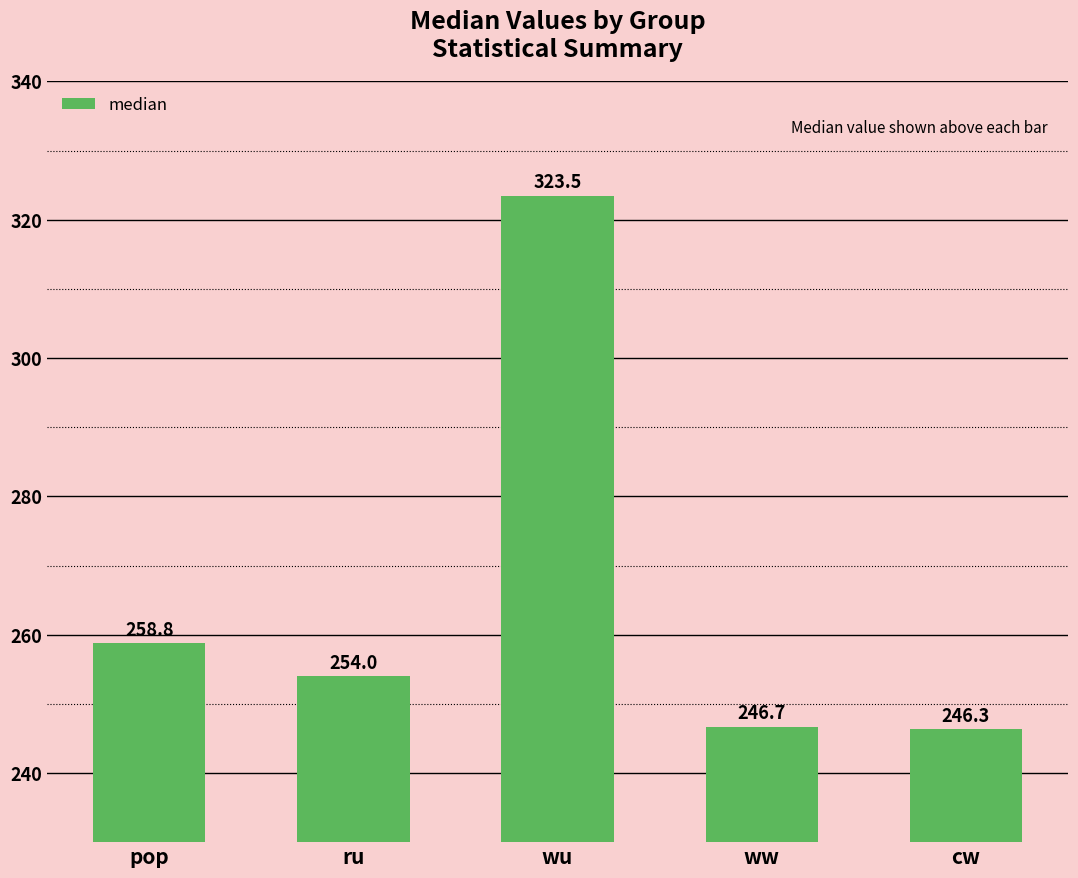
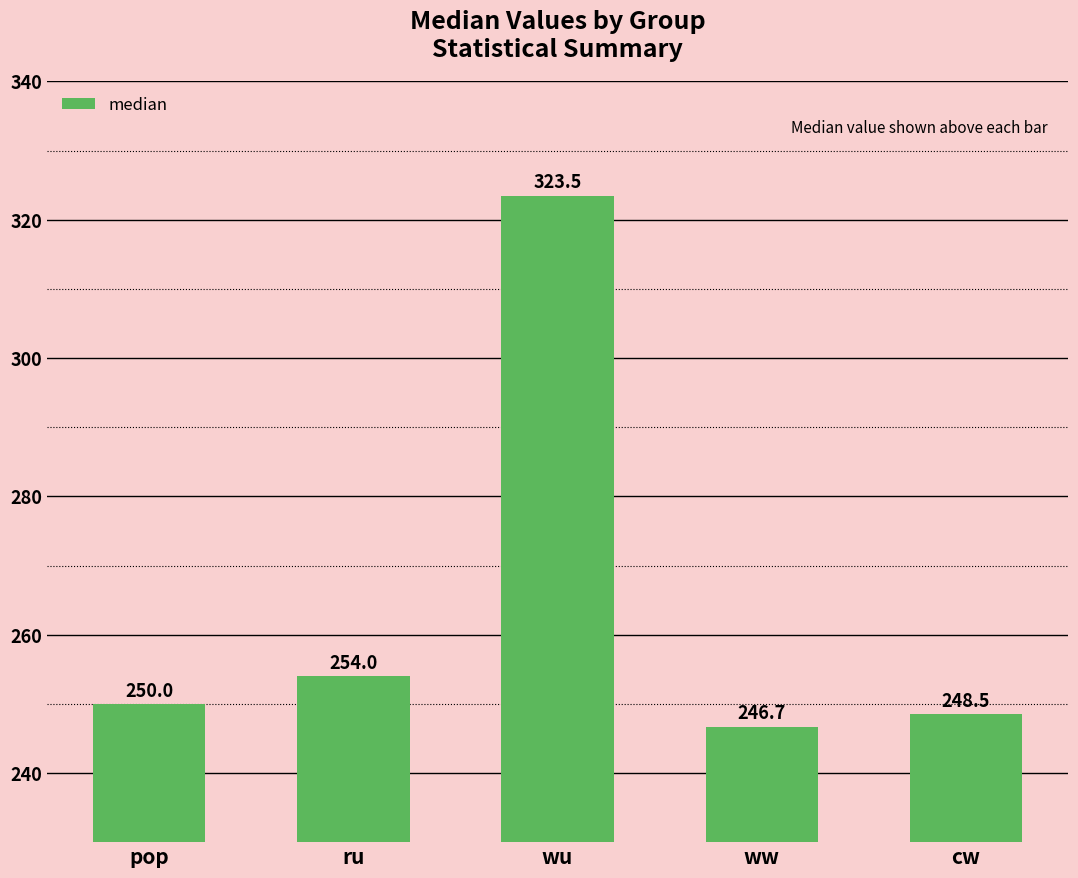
  {
-   "pop": 258.8,
+   "pop": 250.0,
    "ru": 254.0,
    "wu": 323.5,
    "ww": 246.7,
-   "cw": 246.3
+   "cw": 248.5
  }
